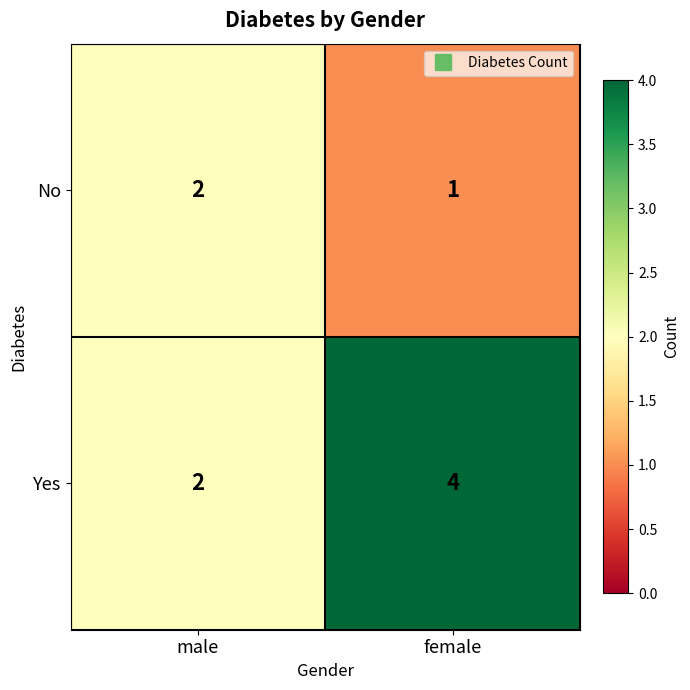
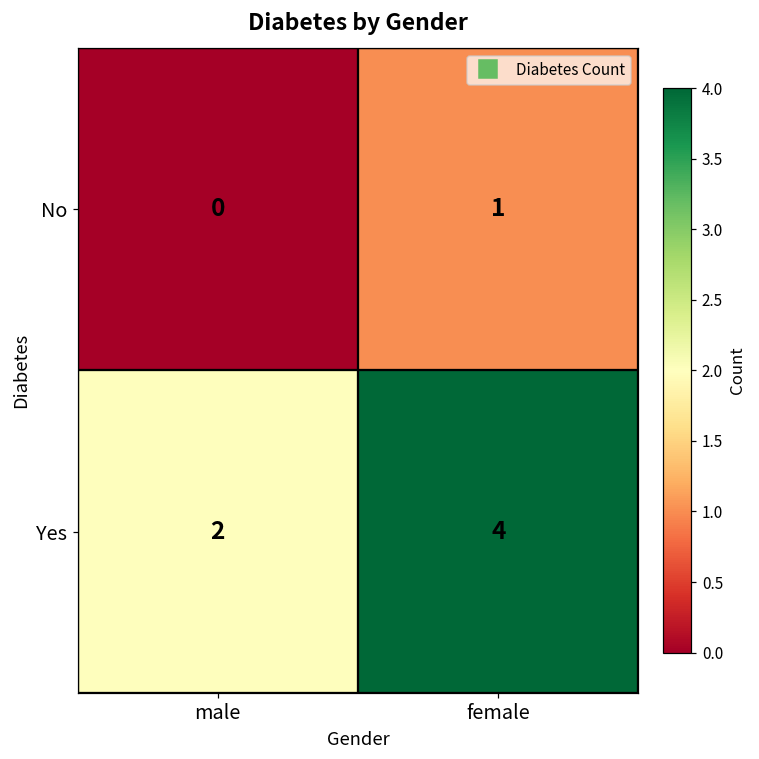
  {
    "No": {
-     "male": 2,
+     "male": 0,
      "female": 1
    },
    "Yes": {
      "male": 2,
      "female": 4
    }
  }
